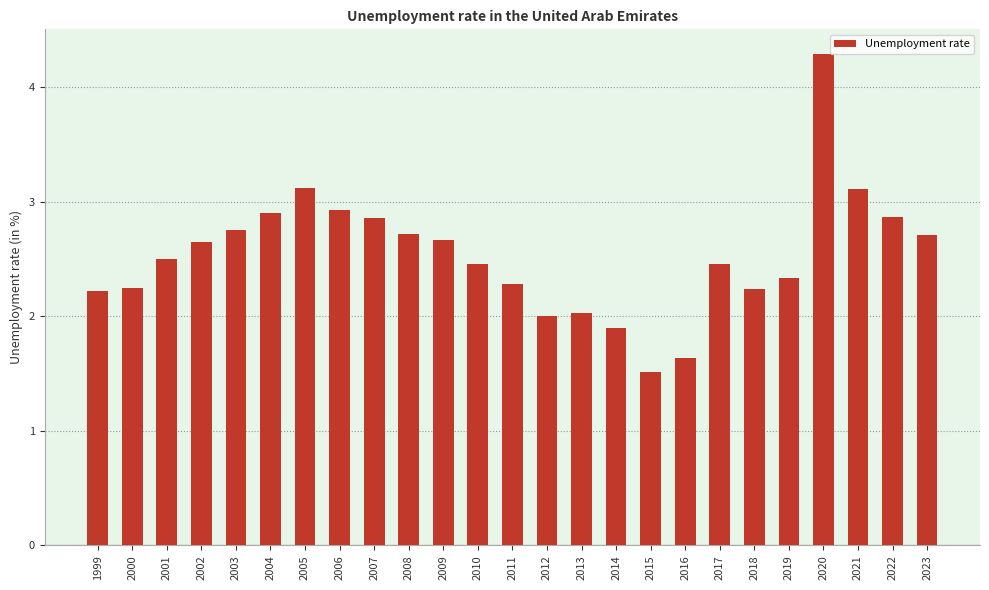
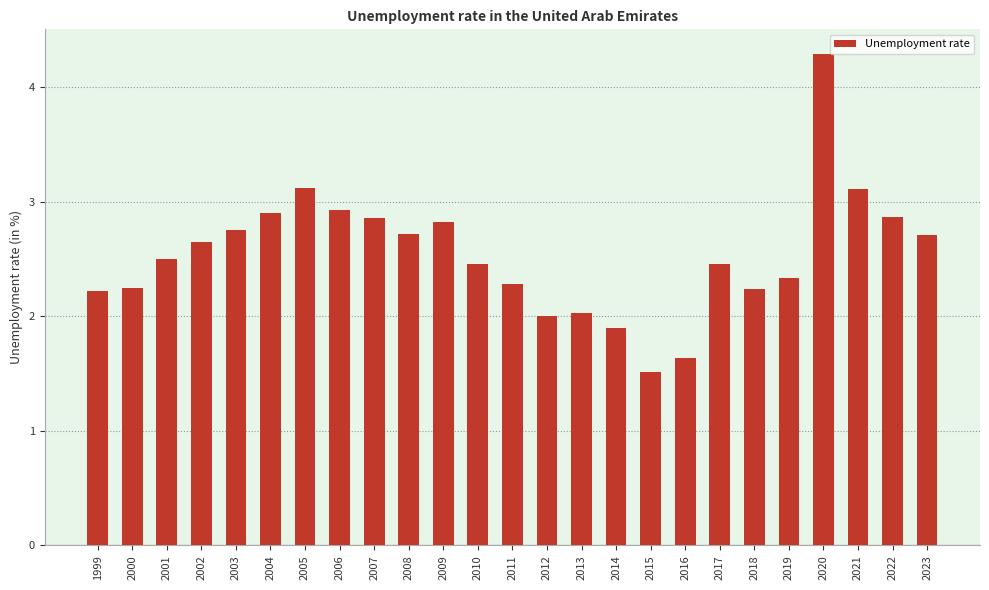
  {
    "1999": 2.22,
    "2000": 2.25,
    "2001": 2.50,
    "2002": 2.65,
    "2003": 2.75,
    "2004": 2.90,
    "2005": 3.12,
    "2006": 2.93,
    "2007": 2.86,
    "2008": 2.72,
-   "2009": 2.67,
+   "2009": 2.82,
    "2010": 2.46,
    "2011": 2.28,
    "2012": 2.00,
    "2013": 2.03,
    "2014": 1.90,
    "2015": 1.51,
    "2016": 1.64,
    "2017": 2.46,
    "2018": 2.24,
    "2019": 2.33,
    "2020": 4.29,
    "2021": 3.11,
    "2022": 2.87,
    "2023": 2.71
  }
